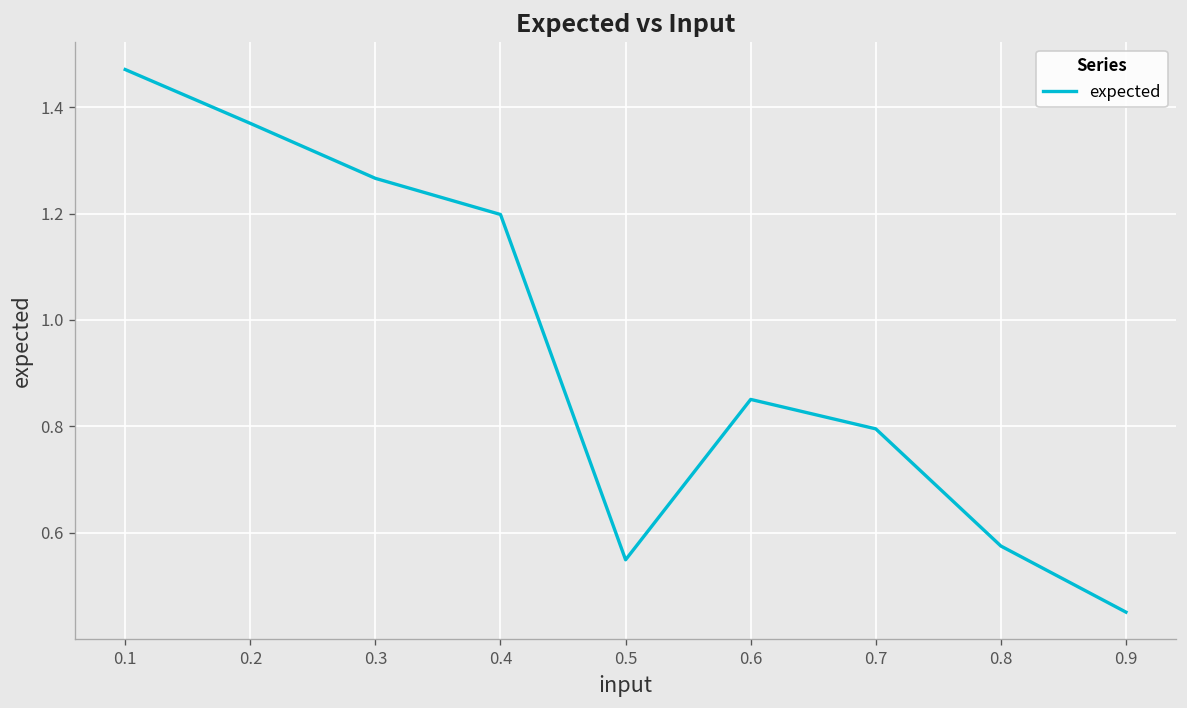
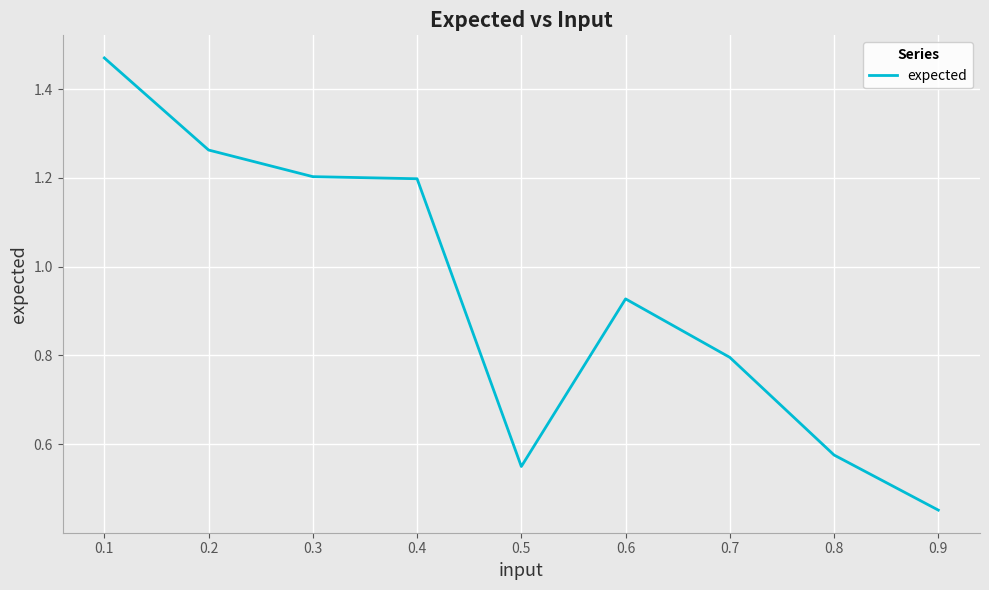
  {
    "0.1": 1.47,
-   "0.2": 1.37,
-   "0.3": 1.27,
+   "0.2": 1.26,
+   "0.3": 1.20,
    "0.4": 1.20,
    "0.5": 0.55,
-   "0.6": 0.85,
+   "0.6": 0.93,
    "0.7": 0.80,
    "0.8": 0.58,
    "0.9": 0.45
  }
